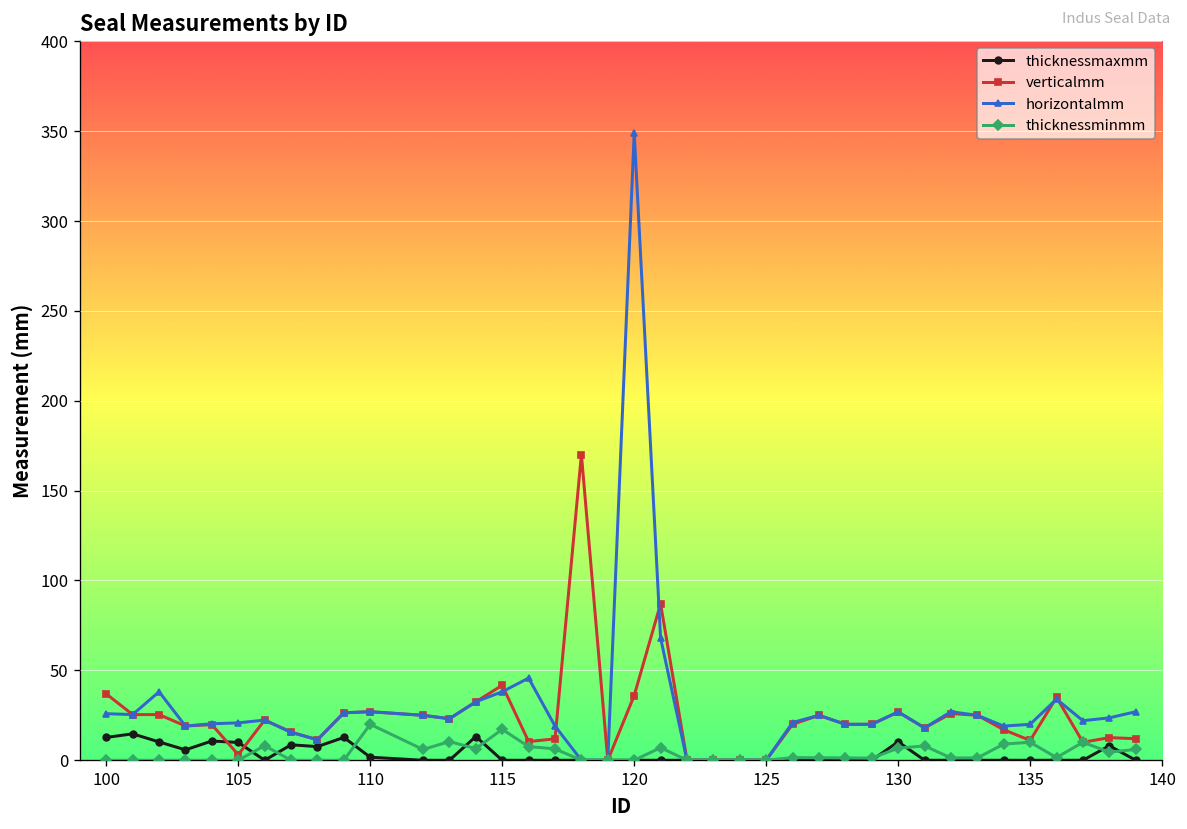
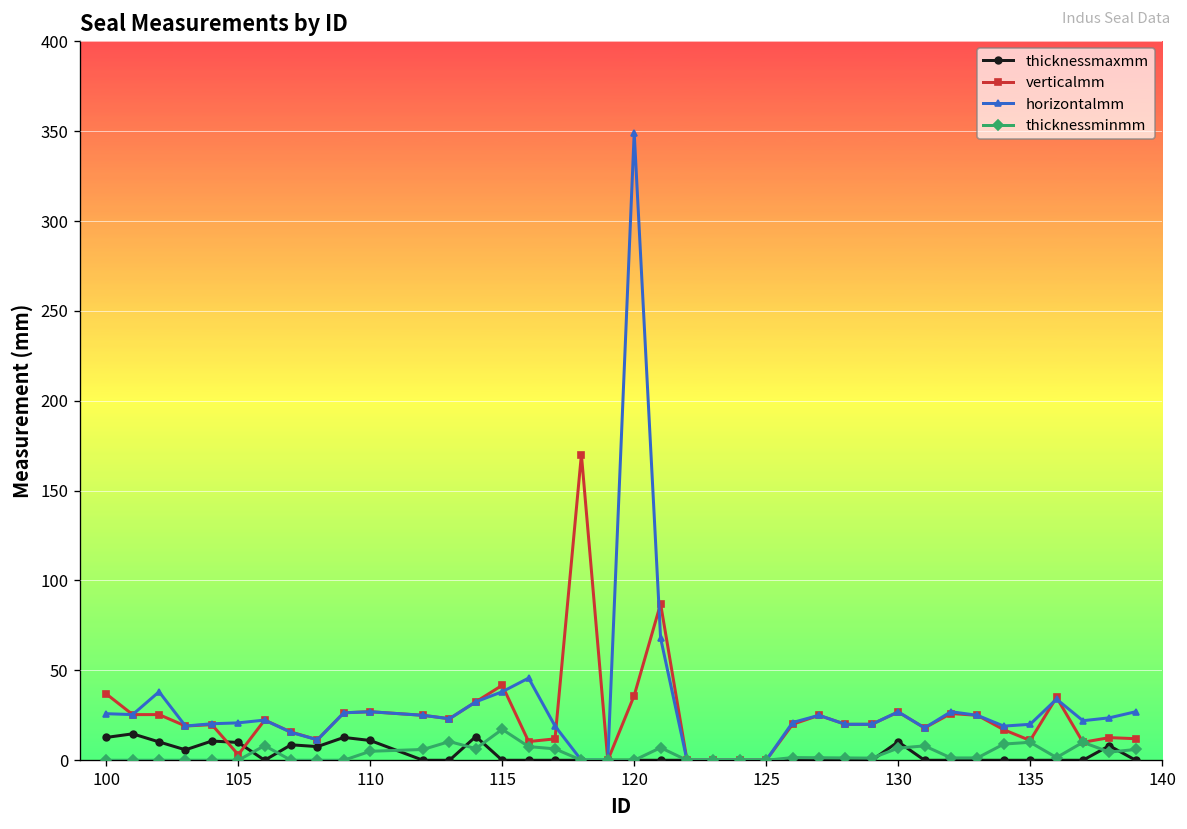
  {
    "thicknessmaxmm": {
      "100": 13,
      "105": 10,
-     "110": 2,
+     "110": 11,
      "115": 0,
      "130": 10,
      "135": 0
    },
    "verticalmm": {
      "100": 37,
      "105": 3,
      "115": 42,
      "120": 36
    },
    "horizontalmm": {
      "100": 26,
      "105": 21,
      "115": 38,
      "120": 349,
      "135": 20
    },
    "thicknessminmm": {
      "100": 0,
      "105": 0,
-     "110": 20,
+     "110": 5,
      "115": 17,
      "130": 7
    }
  }
